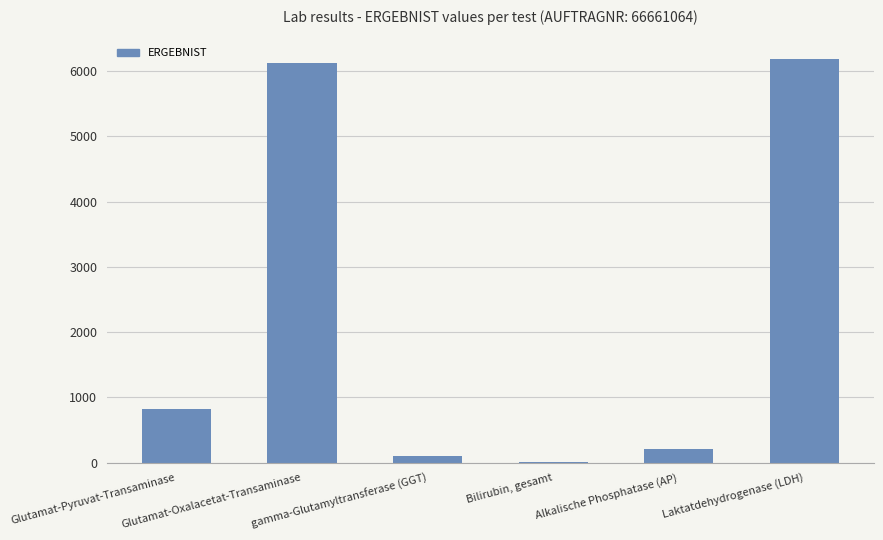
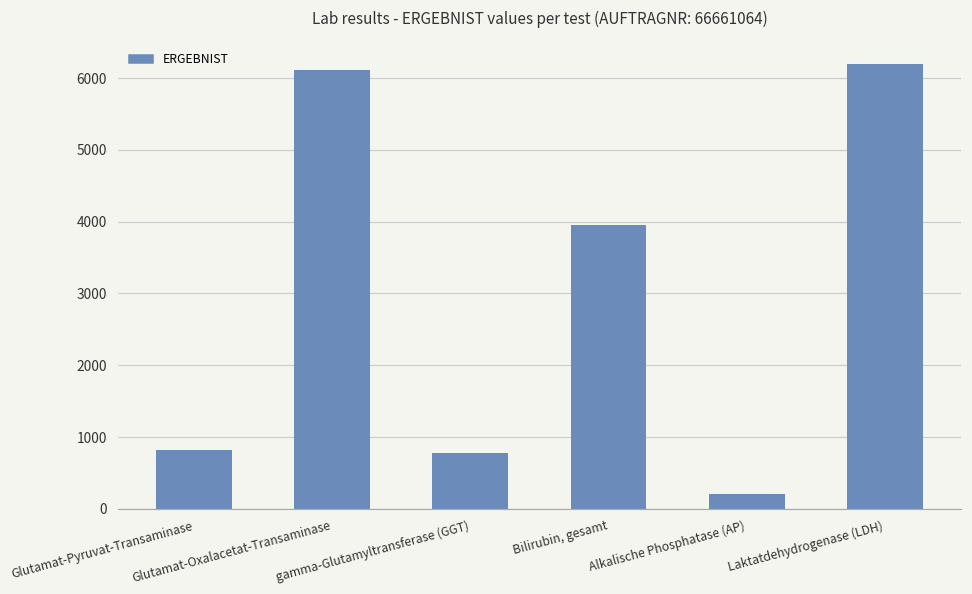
  {
    "Glutamat-Pyruvat-Transaminase": 800,
    "Glutamat-Oxalacetat-Transaminase": 6100,
-   "gamma-Glutamyltransferase (GGT)": 100,
-   "Bilirubin, gesamt": 0,
+   "gamma-Glutamyltransferase (GGT)": 800,
+   "Bilirubin, gesamt": 4000,
    "Alkalische Phosphatase (AP)": 200,
    "Laktatdehydrogenase (LDH)": 6200
  }
